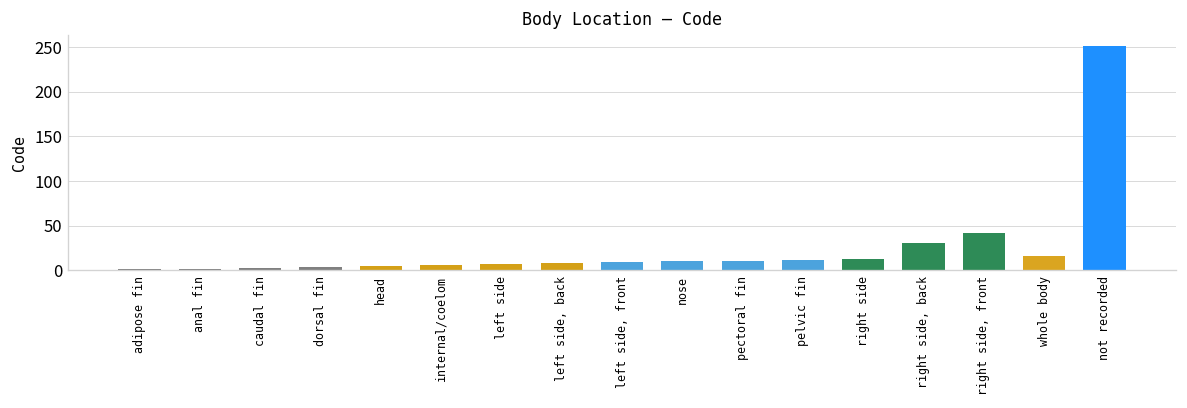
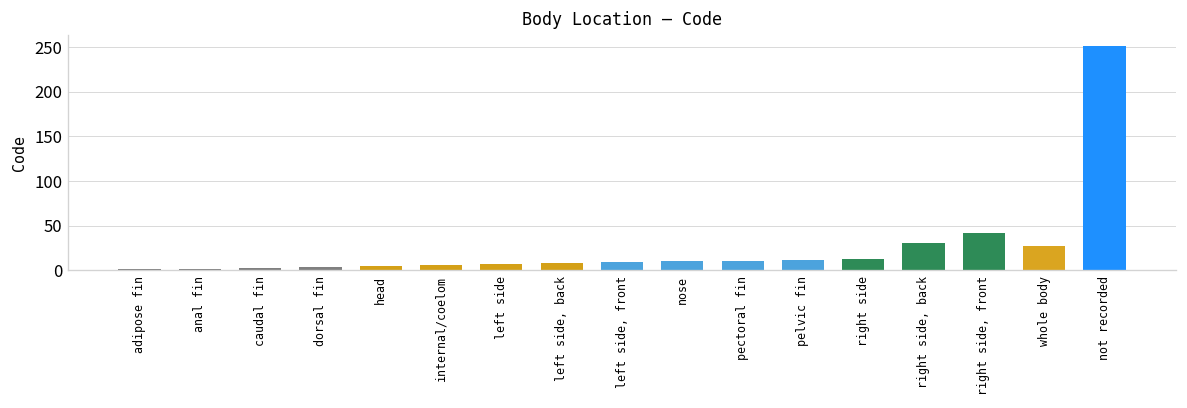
  {
    "dorsal fin": 0,
    "head": 10,
    "internal/coelom": 10,
    "left side": 10,
    "left side, back": 10,
    "left side, front": 10,
    "nose": 10,
    "pectoral fin": 10,
    "pelvic fin": 10,
    "right side": 10,
    "right side, back": 30,
    "right side, front": 40,
-   "whole body": 20,
+   "whole body": 30,
    "not recorded": 250
  }
